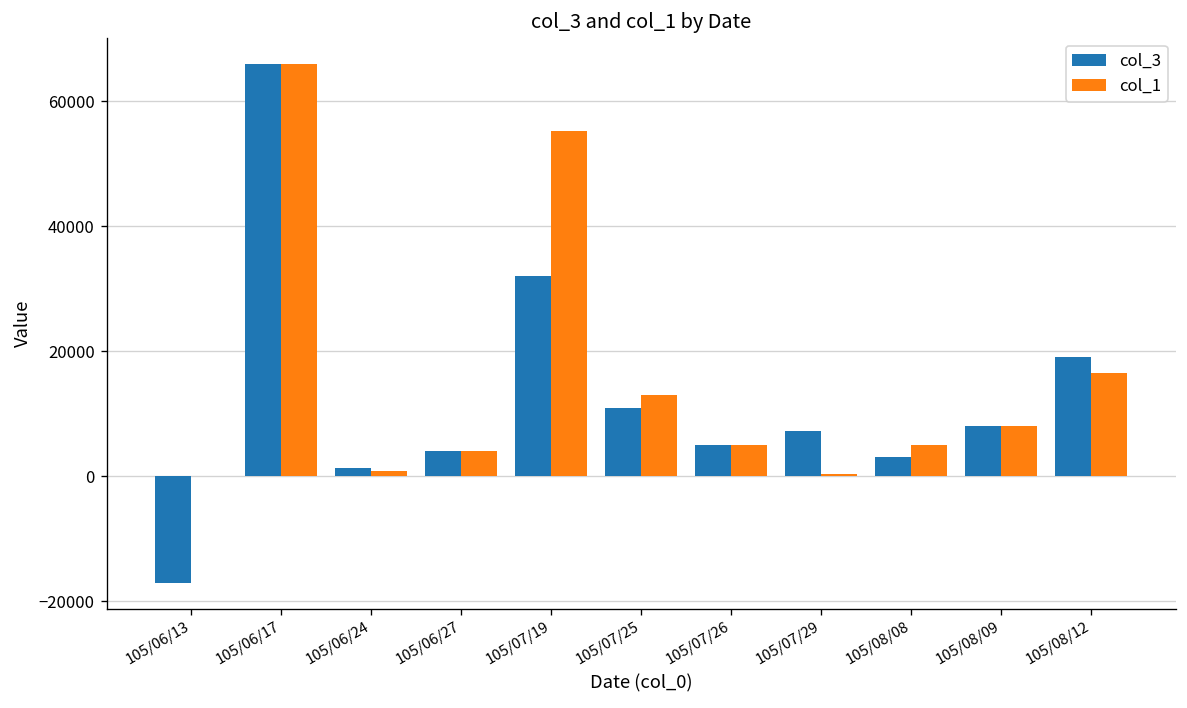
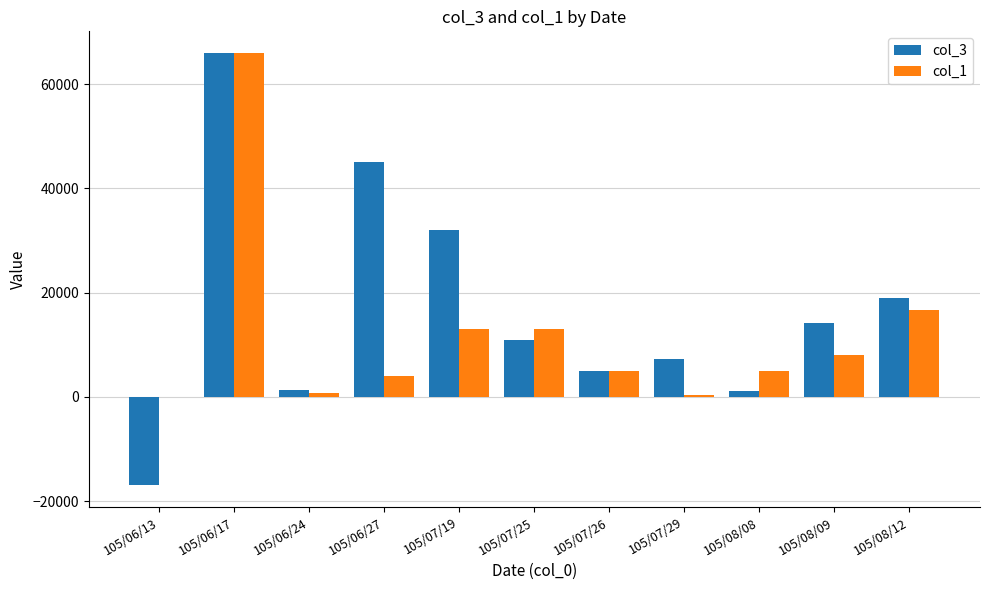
  {
    "col_3": {
      "105/06/13": -17000,
      "105/06/17": 66000,
      "105/06/24": 1000,
-     "105/06/27": 4000,
+     "105/06/27": 45000,
      "105/07/19": 32000,
      "105/07/25": 11000,
      "105/07/26": 5000,
      "105/07/29": 7000,
-     "105/08/08": 3000,
-     "105/08/09": 8000,
+     "105/08/08": 1000,
+     "105/08/09": 14000,
      "105/08/12": 19000
    },
    "col_1": {
      "105/06/13": 0,
      "105/06/17": 66000,
      "105/06/24": 1000,
      "105/06/27": 4000,
-     "105/07/19": 55000,
+     "105/07/19": 13000,
      "105/07/25": 13000,
      "105/07/26": 5000,
      "105/08/08": 5000,
      "105/08/09": 8000,
      "105/08/12": 17000
    }
  }
